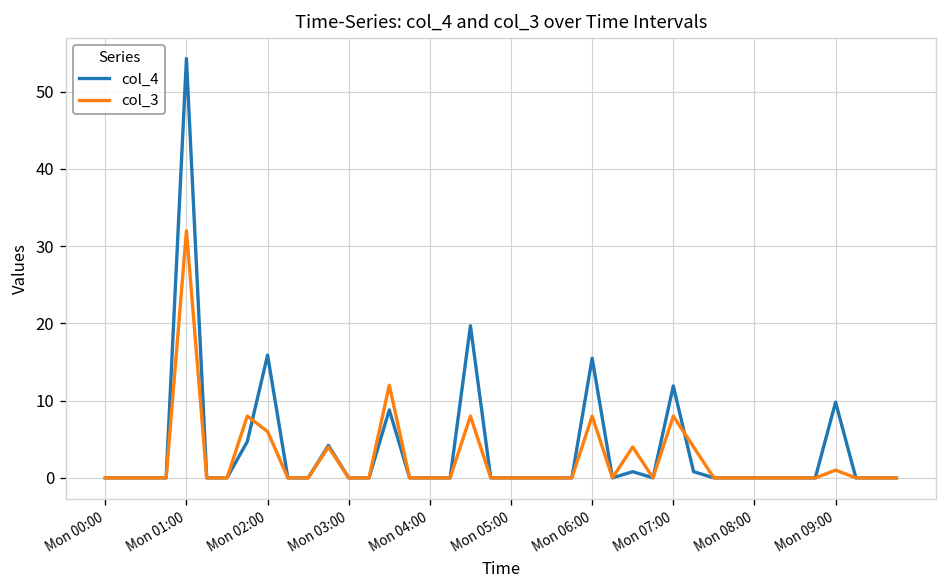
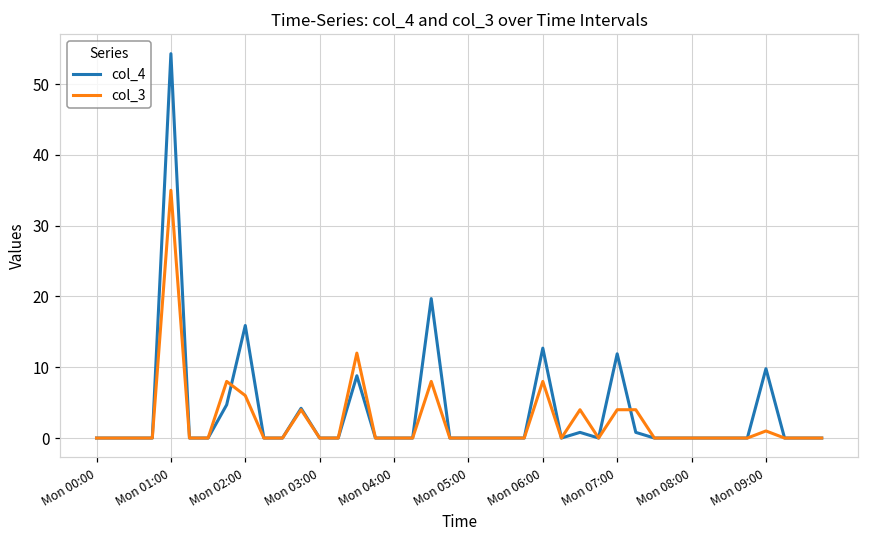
  {
    "col_4": {
      "Mon 01:00": 54,
      "Mon 02:00": 16,
-     "Mon 06:00": 16,
+     "Mon 06:00": 13,
      "Mon 07:00": 12,
      "Mon 09:00": 10
    },
    "col_3": {
-     "Mon 01:00": 32,
+     "Mon 01:00": 35,
      "Mon 02:00": 6,
      "Mon 06:00": 8,
-     "Mon 07:00": 8,
+     "Mon 07:00": 4,
      "Mon 09:00": 1
    }
  }
